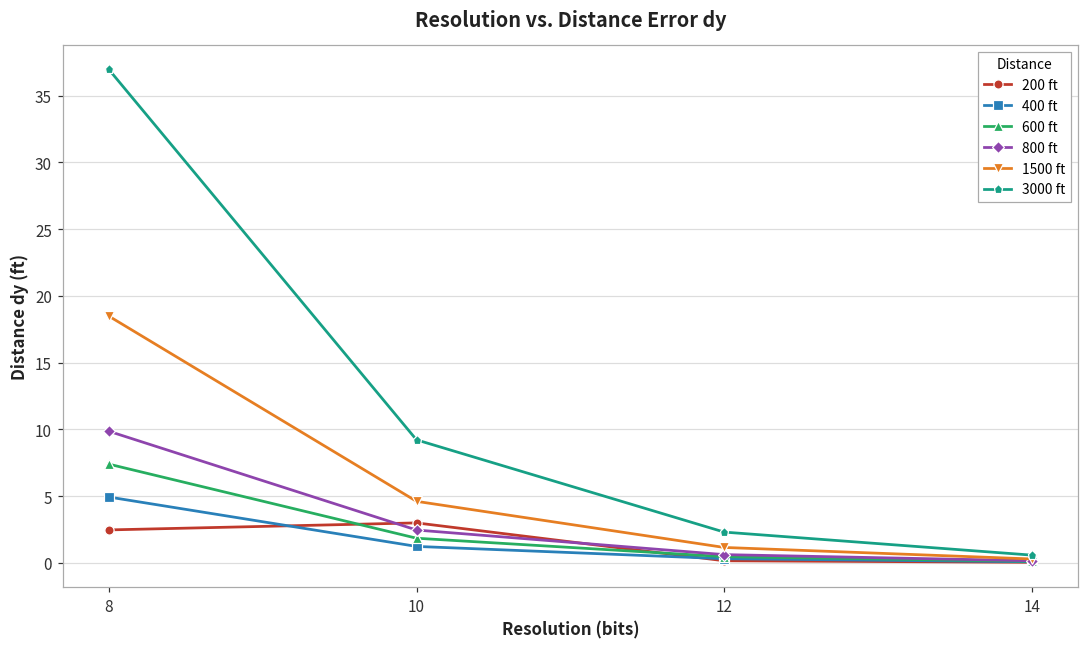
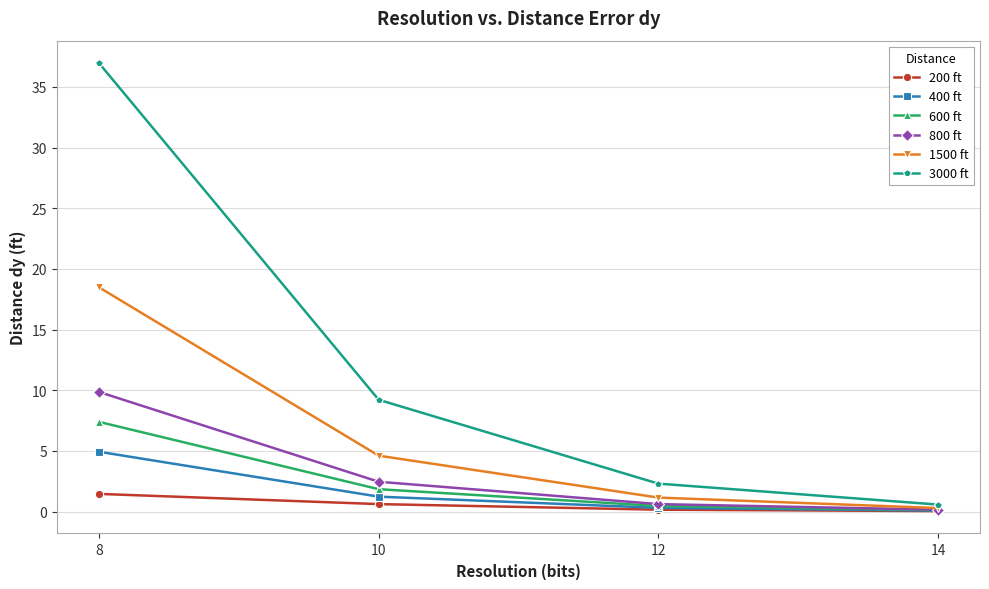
  {
    "200 ft": {
-     "8": 2.5,
-     "10": 3.0
+     "8": 1.5,
+     "10": 0.6
    },
    "400 ft": {
      "8": 4.9,
      "10": 1.2
    },
    "800 ft": {
      "8": 9.9,
      "10": 2.5
    },
    "1500 ft": {
      "8": 18.5,
      "10": 4.6,
      "12": 1.2
    }
  }
